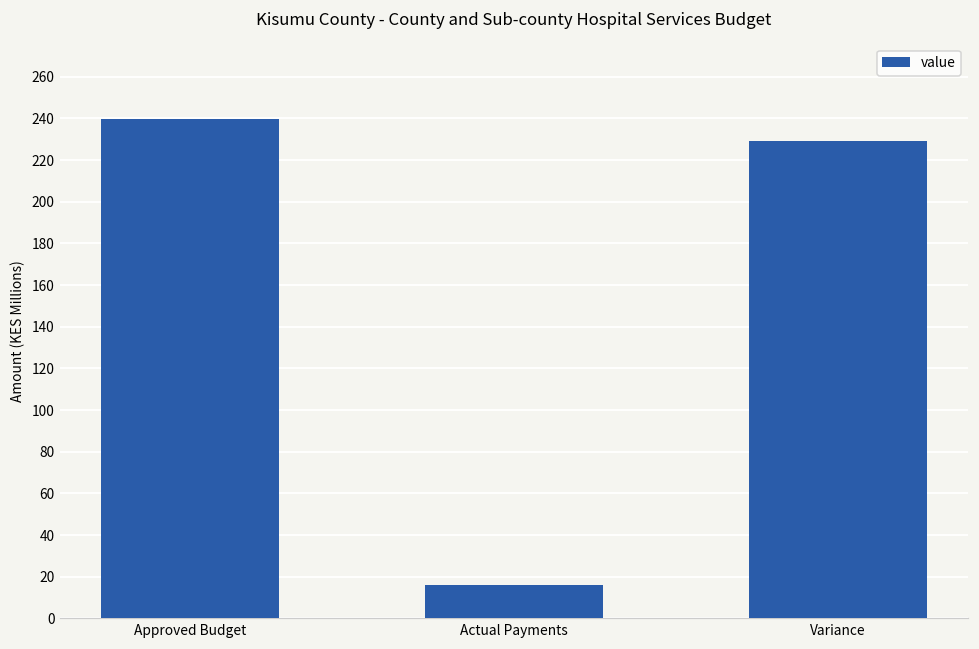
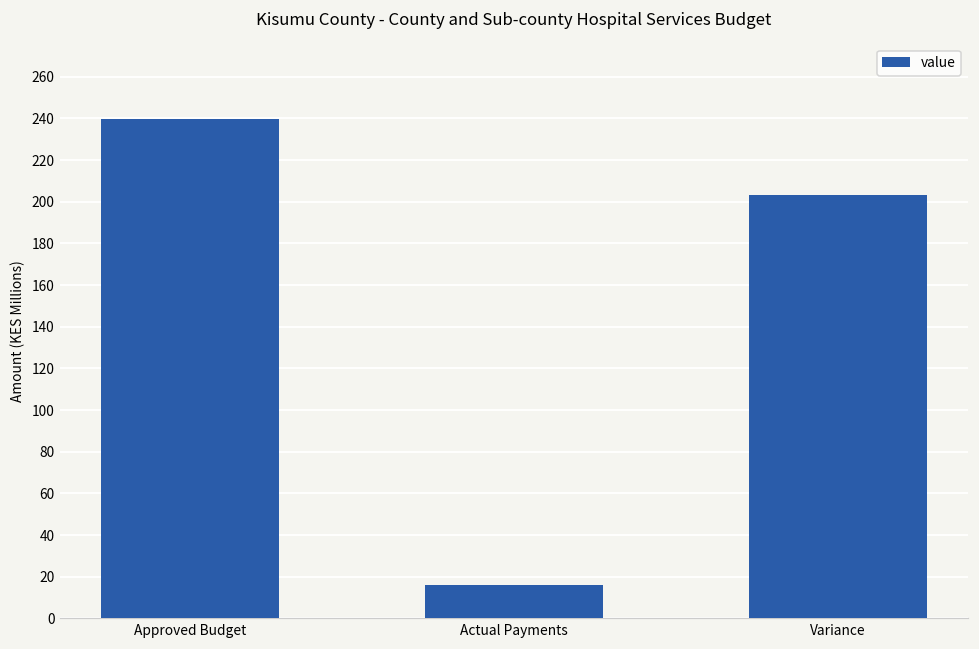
  {
    "Approved Budget": 240,
    "Actual Payments": 16,
-   "Variance": 229
+   "Variance": 203
  }
